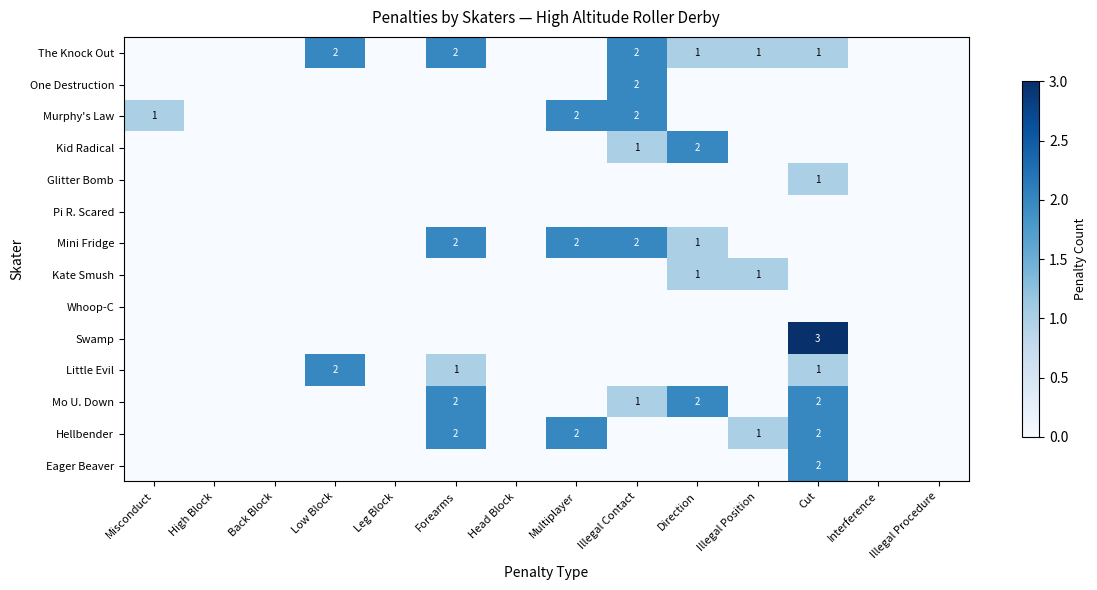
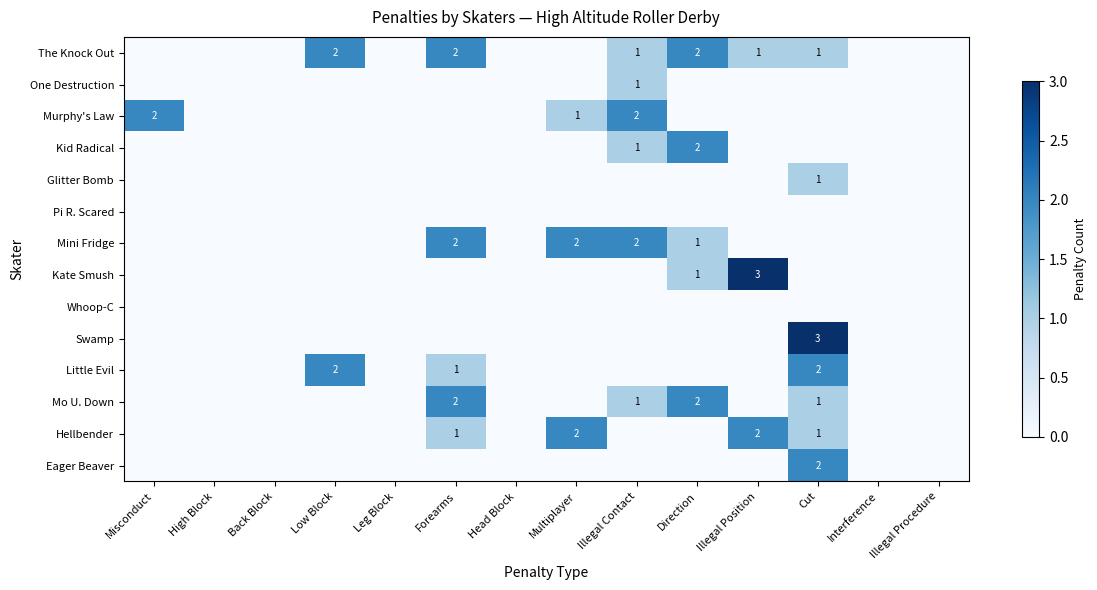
  {
    "The Knock Out": {
      "Low Block": 2,
      "Forearms": 2,
-     "Illegal Contact": 2,
-     "Direction": 1,
+     "Illegal Contact": 1,
+     "Direction": 2,
      "Illegal Position": 1,
      "Cut": 1
    },
    "One Destruction": {
-     "Illegal Contact": 2
+     "Illegal Contact": 1
    },
    "Murphy's Law": {
-     "Misconduct": 1,
-     "Multiplayer": 2,
+     "Misconduct": 2,
+     "Multiplayer": 1,
      "Illegal Contact": 2
    },
    "Kid Radical": {
      "Illegal Contact": 1,
      "Direction": 2
    },
    "Glitter Bomb": {
      "Cut": 1
    },
    "Mini Fridge": {
      "Forearms": 2,
      "Multiplayer": 2,
      "Illegal Contact": 2,
      "Direction": 1
    },
    "Kate Smush": {
      "Direction": 1,
-     "Illegal Position": 1
+     "Illegal Position": 3
    },
    "Swamp": {
      "Cut": 3
    },
    "Little Evil": {
      "Low Block": 2,
      "Forearms": 1,
-     "Cut": 1
+     "Cut": 2
    },
    "Mo U. Down": {
      "Forearms": 2,
      "Illegal Contact": 1,
      "Direction": 2,
-     "Cut": 2
+     "Cut": 1
    },
    "Hellbender": {
-     "Forearms": 2,
+     "Forearms": 1,
      "Multiplayer": 2,
-     "Illegal Position": 1,
-     "Cut": 2
+     "Illegal Position": 2,
+     "Cut": 1
    },
    "Eager Beaver": {
      "Cut": 2
    }
  }
